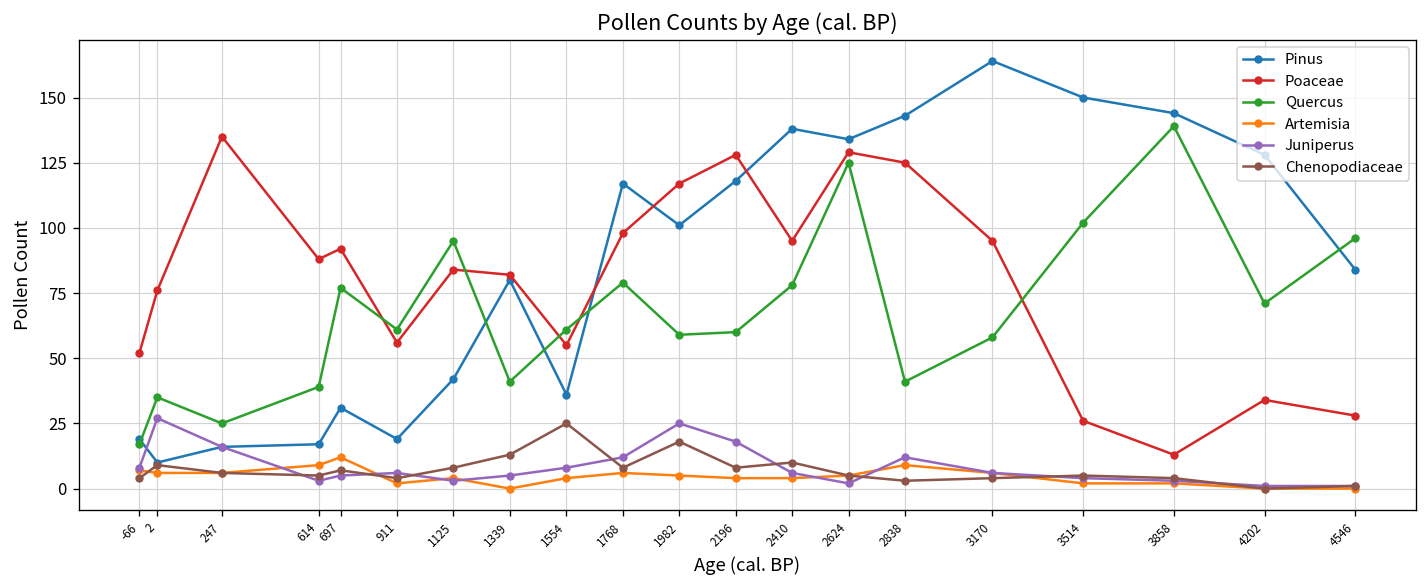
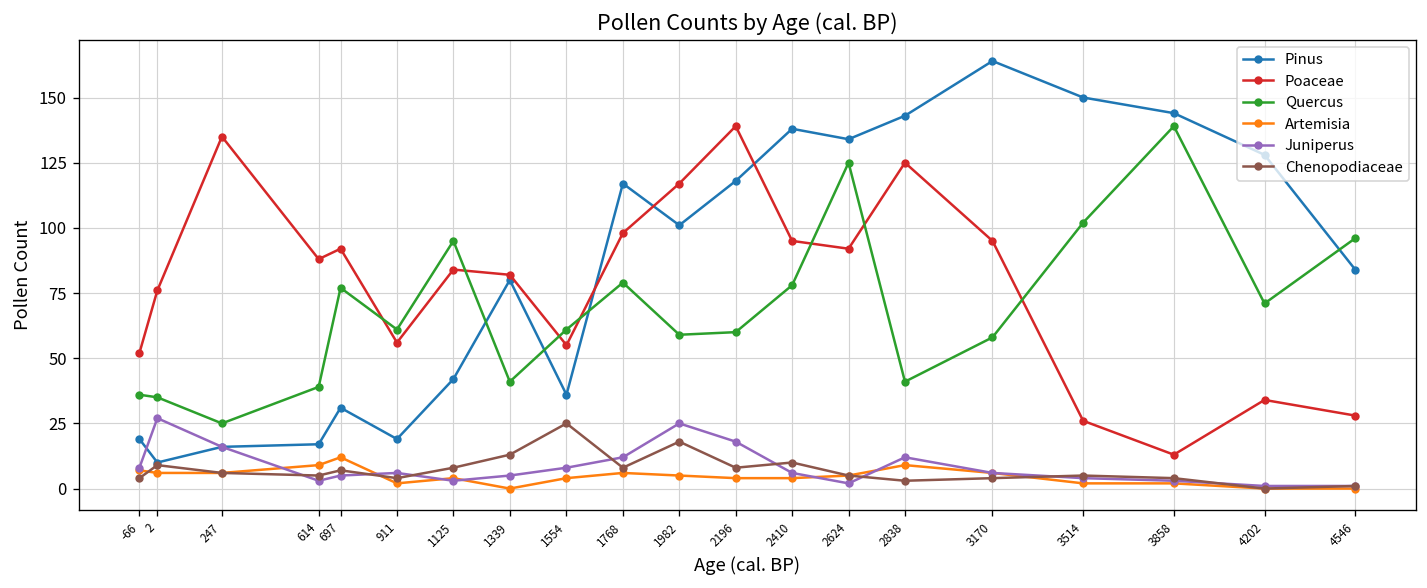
  {
    "Pinus": {
      "-66": 19,
      "614": 17,
      "697": 31,
      "911": 19,
      "1125": 42,
      "1339": 80,
      "1554": 36,
      "1768": 117,
      "1982": 101,
      "2196": 118,
      "2410": 138,
      "2624": 134,
      "2838": 143,
      "3170": 164,
      "3514": 150,
      "3858": 144,
      "4546": 84
    },
    "Poaceae": {
      "-66": 52,
      "2": 76,
      "247": 135,
      "614": 88,
      "697": 92,
      "911": 56,
      "1125": 84,
      "1339": 82,
      "1554": 55,
      "1768": 98,
      "1982": 117,
-     "2196": 128,
+     "2196": 139,
      "2410": 95,
-     "2624": 129,
+     "2624": 92,
      "2838": 125,
      "3170": 95,
      "3514": 26,
      "3858": 13,
      "4202": 34,
      "4546": 28
    },
    "Quercus": {
-     "-66": 17,
+     "-66": 36,
      "2": 35,
      "247": 25,
      "614": 39,
      "697": 77,
      "911": 61,
      "1125": 95,
      "1339": 41,
      "1554": 61,
      "1768": 79,
      "1982": 59,
      "2196": 60,
      "2410": 78,
      "2624": 125,
      "2838": 41,
      "3170": 58,
      "3514": 102,
      "3858": 139,
      "4202": 71,
      "4546": 96
    },
    "Artemisia": {
      "2": 6,
      "614": 9,
      "697": 12,
      "911": 2,
      "1339": 0,
      "1554": 4,
      "1768": 6,
      "1982": 5,
      "2196": 4,
      "2410": 4,
      "2838": 9,
      "3514": 2
    },
    "Juniperus": {
      "2": 27,
      "614": 3,
      "697": 5,
      "911": 6,
      "1339": 5,
      "1554": 8,
      "1768": 12,
      "1982": 25,
      "2196": 18,
      "2410": 6,
      "2624": 2,
      "2838": 12
    },
    "Chenopodiaceae": {
      "-66": 4,
      "614": 5,
      "697": 7,
      "911": 4,
      "1125": 8,
      "1339": 13,
      "1554": 25,
      "1768": 8,
      "1982": 18,
      "2196": 8,
      "2410": 10,
      "2838": 3,
      "3170": 4
    }
  }
